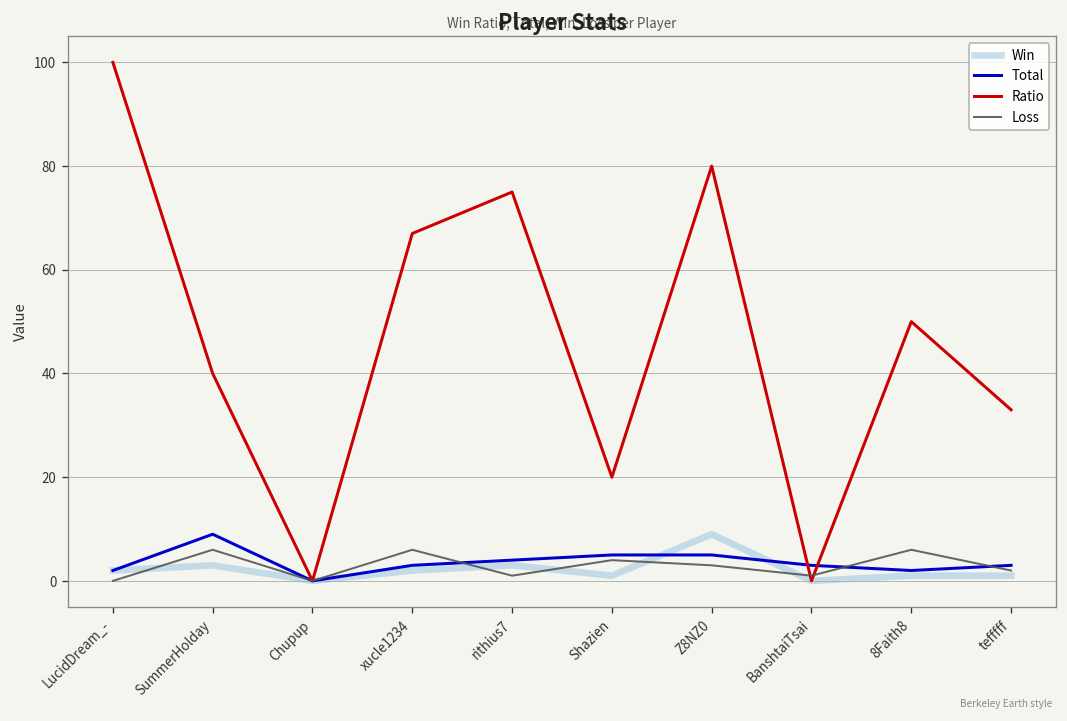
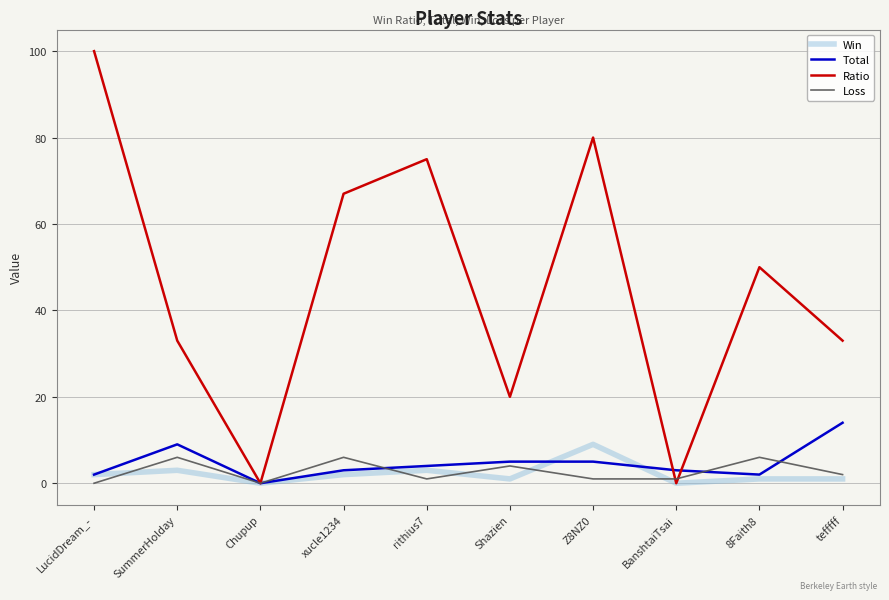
  {
    "Win": {
      "SummerHolday": 3,
      "xucle1234": 2,
      "rithius7": 3,
      "Shazien": 1,
      "Z8NZ0": 9,
      "8Faith8": 1,
      "tefffff": 1
    },
    "Total": {
      "SummerHolday": 9,
      "xucle1234": 3,
      "rithius7": 4,
      "Shazien": 5,
      "Z8NZ0": 5,
      "BanshtaiTsai": 3,
      "8Faith8": 2,
-     "tefffff": 3
+     "tefffff": 14
    },
    "Ratio": {
      "LucidDream_-": 100,
-     "SummerHolday": 40,
+     "SummerHolday": 33,
      "xucle1234": 67,
      "rithius7": 75,
      "Shazien": 20,
      "Z8NZ0": 80,
      "8Faith8": 50,
      "tefffff": 33
    },
    "Loss": {
      "LucidDream_-": 0,
      "SummerHolday": 6,
      "xucle1234": 6,
      "rithius7": 1,
      "Shazien": 4,
-     "Z8NZ0": 3,
+     "Z8NZ0": 1,
      "BanshtaiTsai": 1,
      "8Faith8": 6,
      "tefffff": 2
    }
  }
